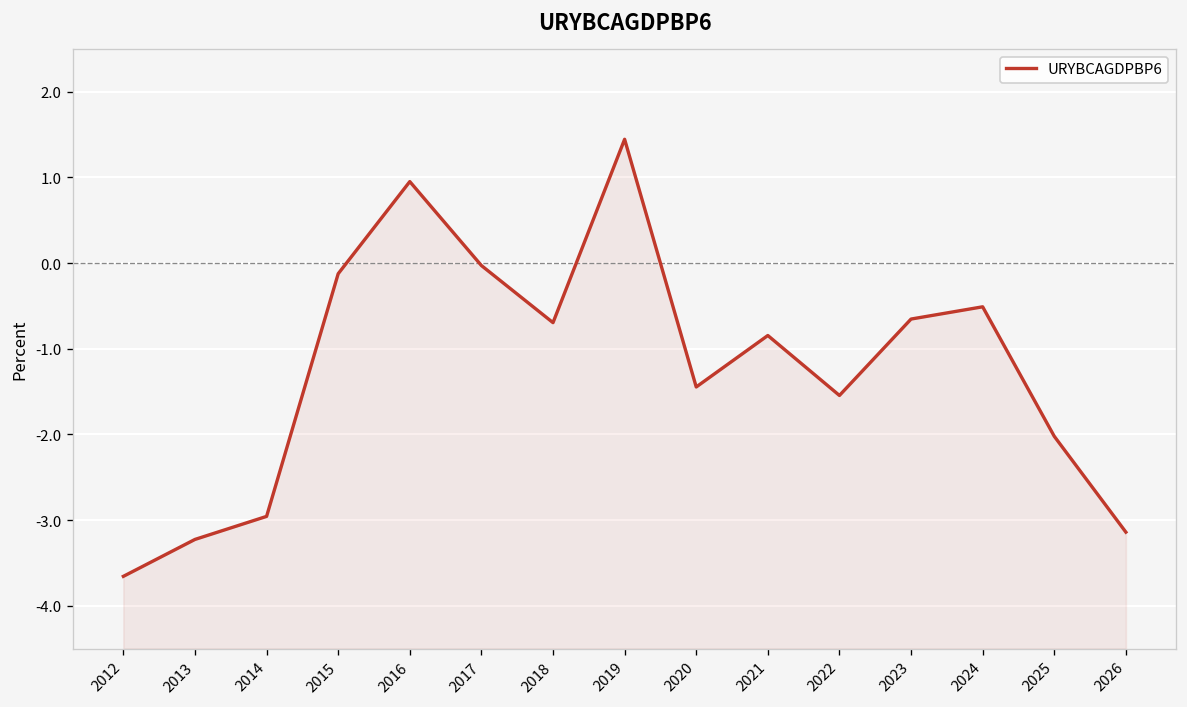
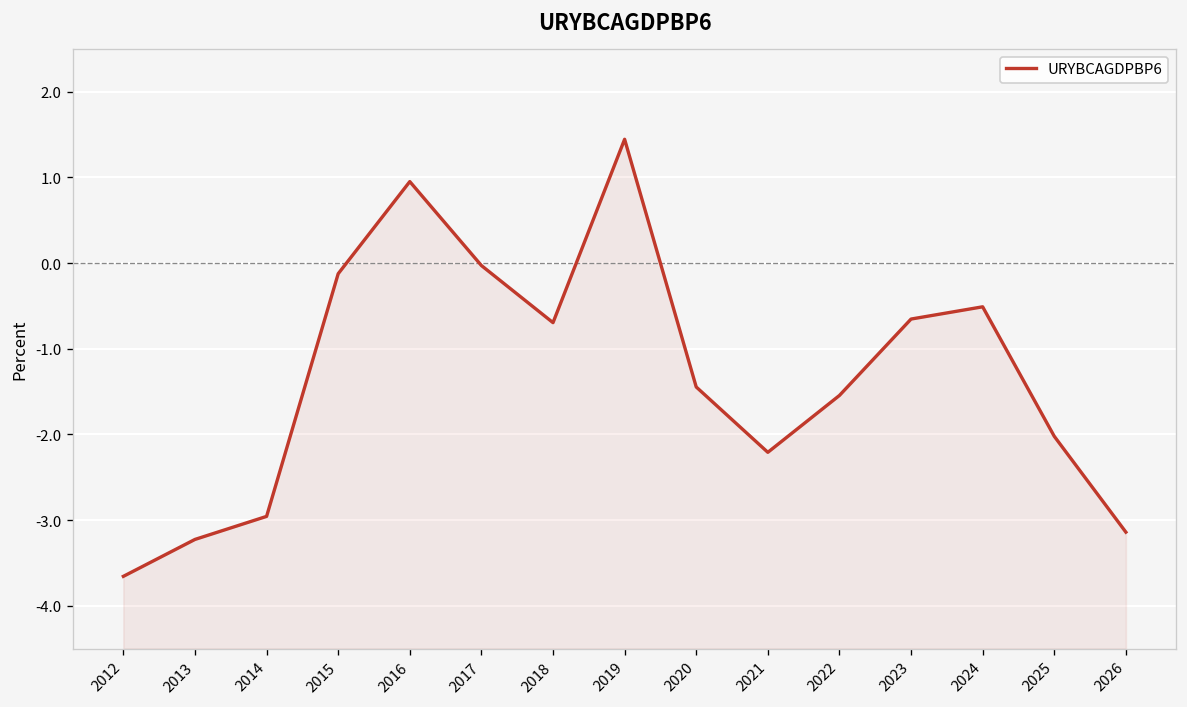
  {
    "2012": -3.7,
    "2013": -3.2,
    "2014": -3.0,
    "2015": -0.1,
    "2016": 1.0,
    "2017": 0.0,
    "2018": -0.7,
    "2019": 1.4,
    "2020": -1.4,
-   "2021": -0.8,
+   "2021": -2.2,
    "2022": -1.5,
    "2023": -0.7,
    "2024": -0.5,
    "2025": -2.0,
    "2026": -3.1
  }
